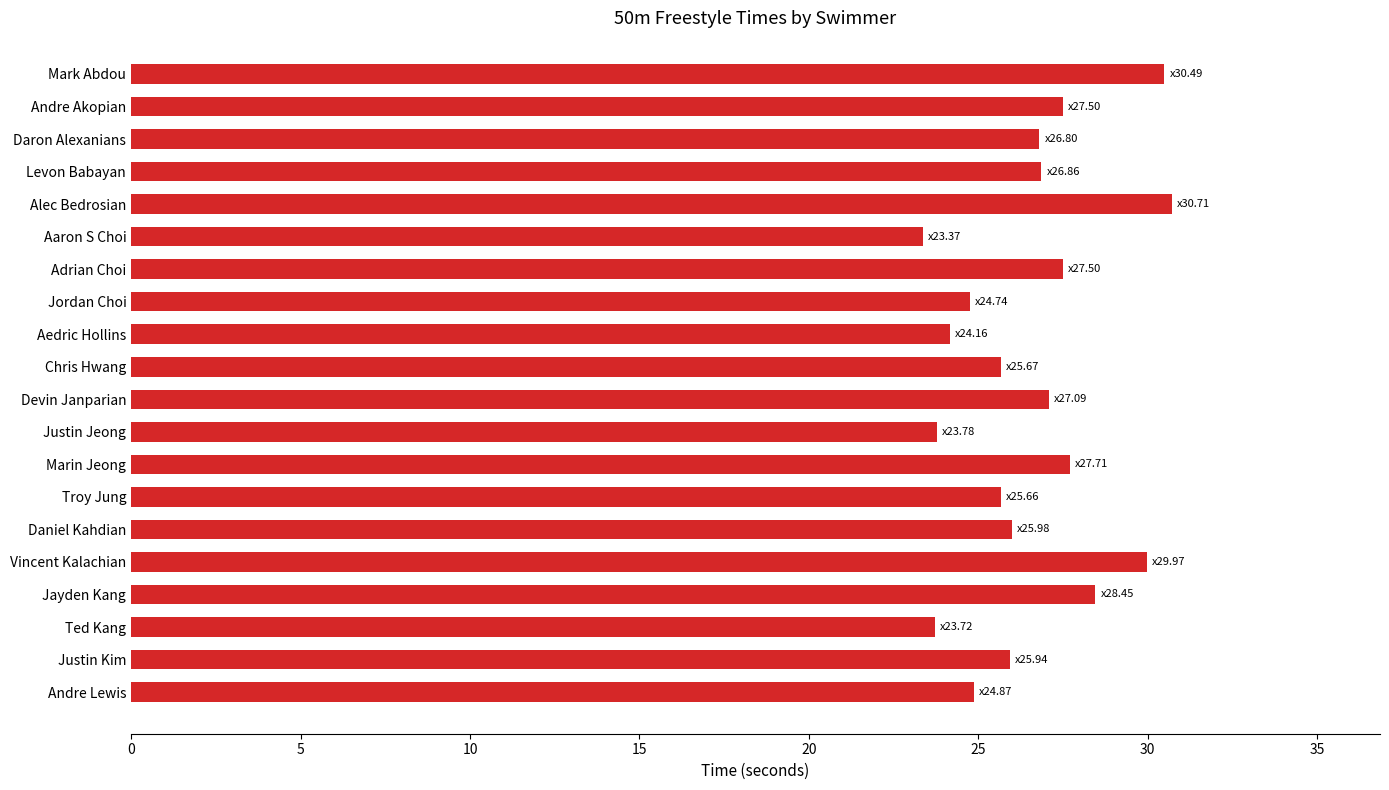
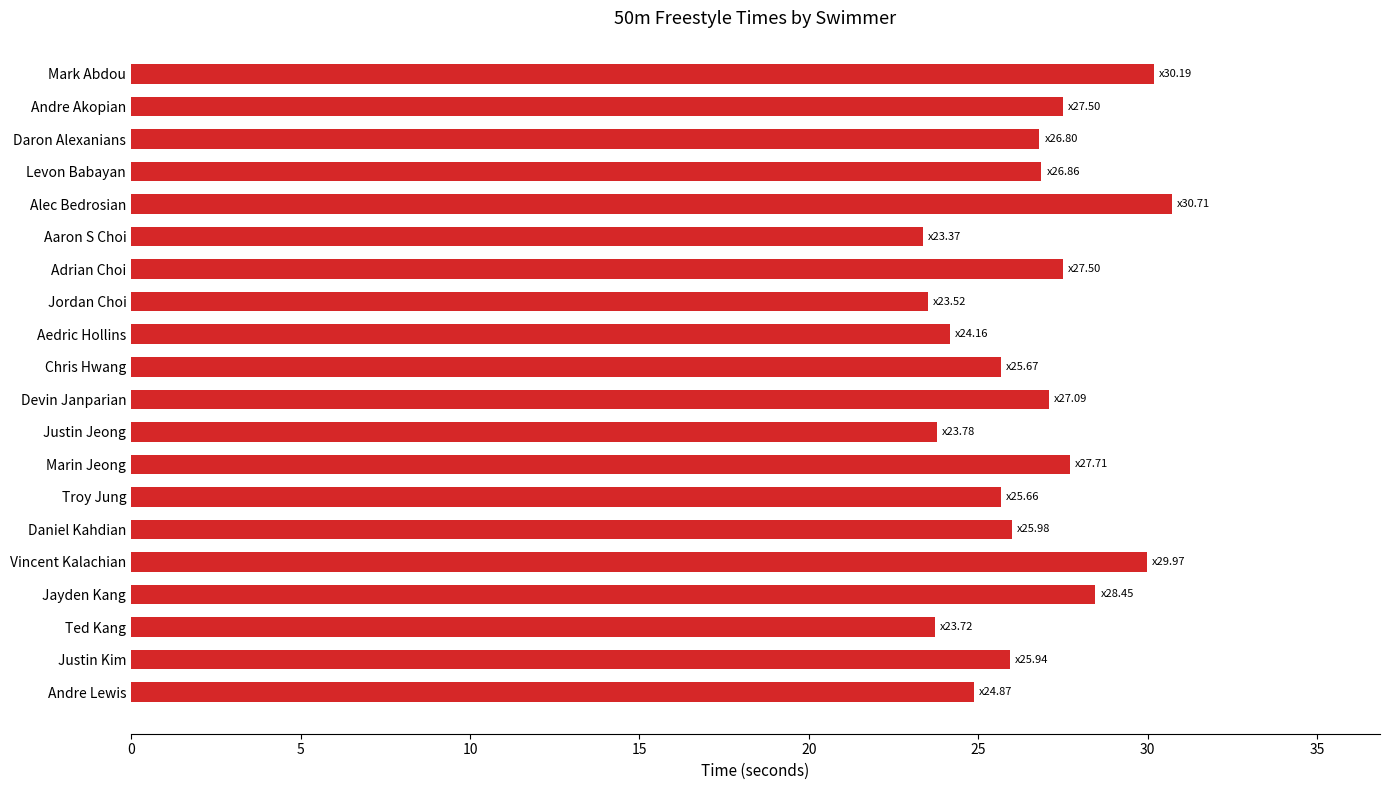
  {
-   "Mark Abdou": 30.49,
-   "Jordan Choi": 24.74
+   "Mark Abdou": 30.19,
+   "Jordan Choi": 23.52
  }
